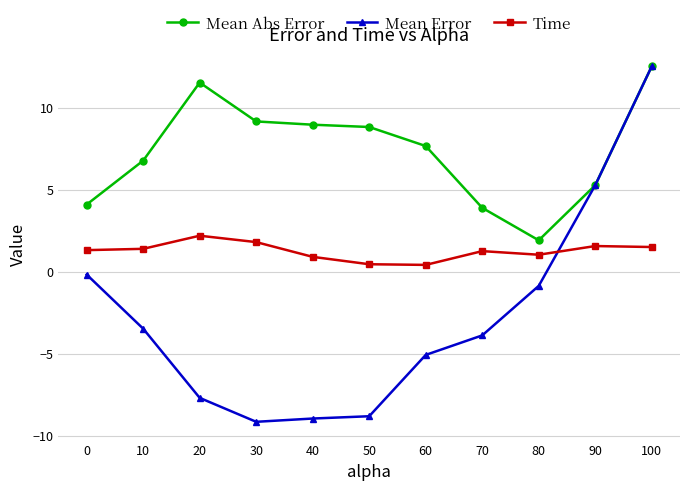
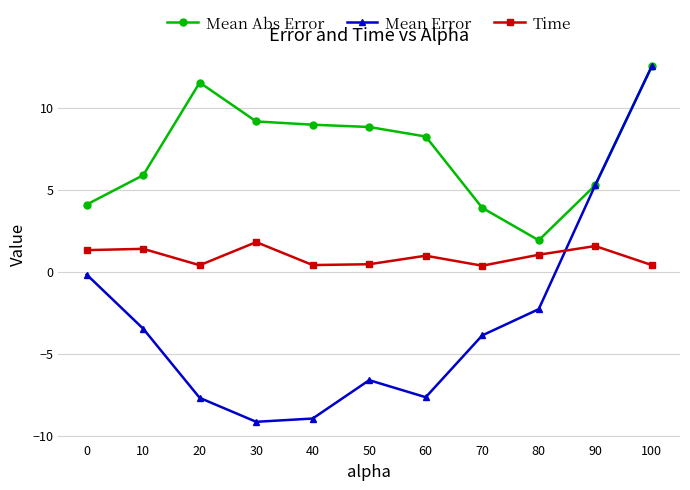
  {
    "Mean Abs Error": {
      "0": 4.1,
-     "10": 6.8,
+     "10": 5.9,
      "20": 11.5,
      "30": 9.2,
      "40": 9.0,
      "50": 8.8,
-     "60": 7.7,
+     "60": 8.2,
      "70": 3.9,
      "80": 1.9
    },
    "Mean Error": {
      "0": -0.2,
      "10": -3.5,
      "20": -7.7,
      "30": -9.2,
      "40": -9.0,
-     "50": -8.8,
-     "60": -5.1,
+     "50": -6.6,
+     "60": -7.7,
      "70": -3.9,
-     "80": -0.9
+     "80": -2.3
    },
    "Time": {
      "0": 1.3,
      "10": 1.4,
-     "20": 2.2,
+     "20": 0.4,
      "30": 1.8,
-     "40": 0.9,
+     "40": 0.4,
      "50": 0.5,
-     "60": 0.4,
-     "70": 1.3,
+     "60": 1.0,
+     "70": 0.4,
      "80": 1.0,
      "90": 1.6,
-     "100": 1.5
+     "100": 0.4
    }
  }
